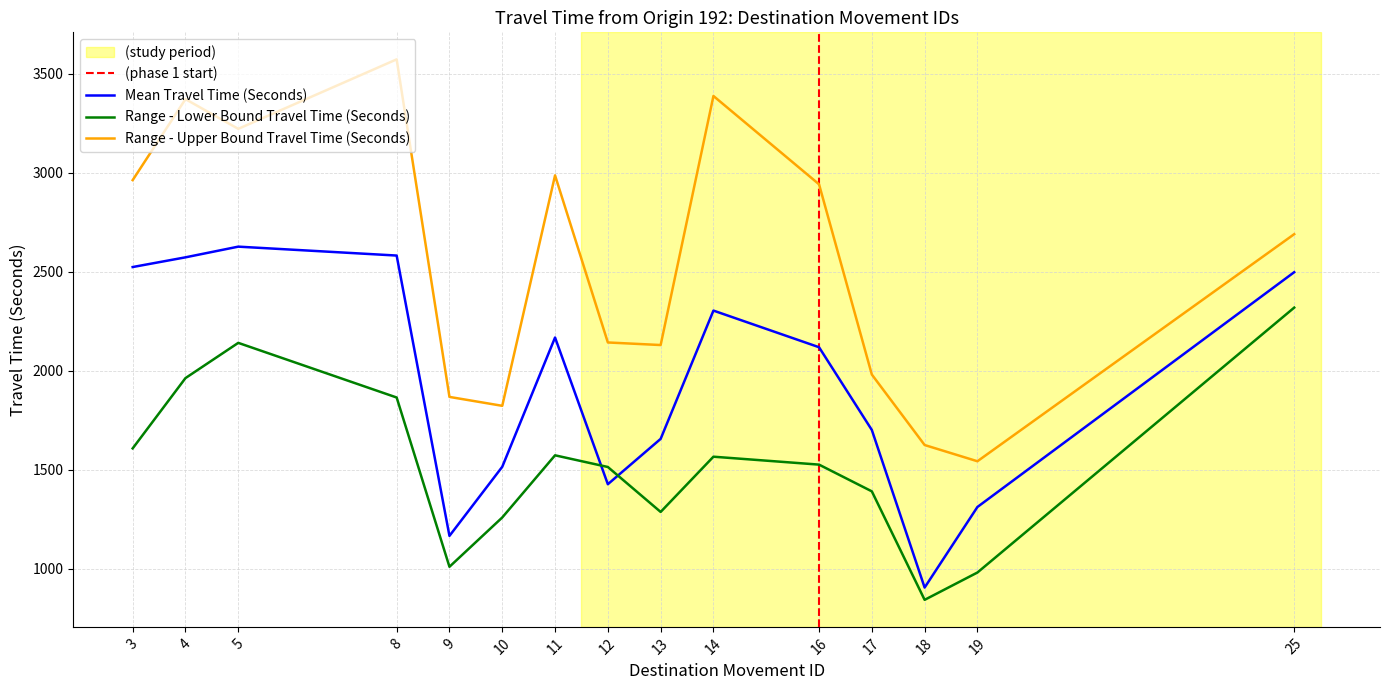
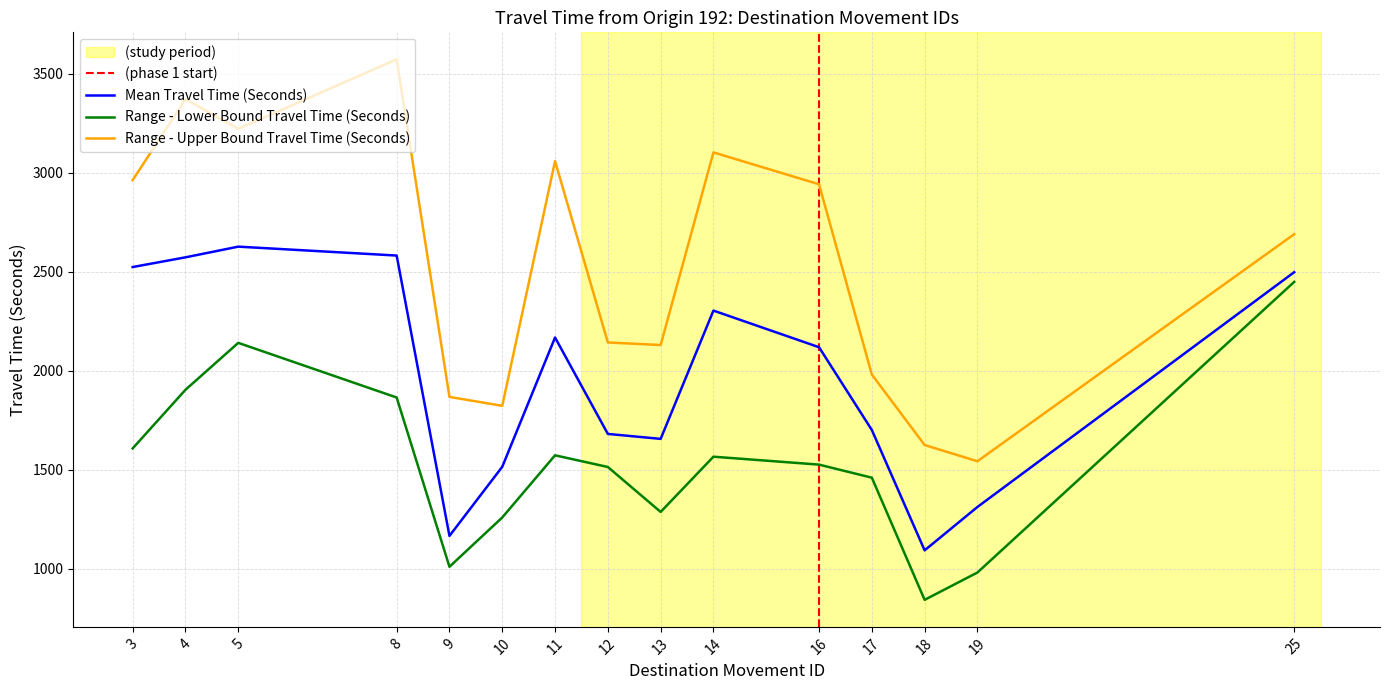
  {
    "Mean Travel Time (Seconds)": {
      "3": 2520,
      "4": 2570,
      "5": 2630,
      "8": 2580,
      "9": 1170,
      "10": 1520,
      "11": 2170,
-     "12": 1430,
+     "12": 1680,
      "13": 1660,
      "14": 2300,
      "16": 2120,
      "17": 1700,
-     "18": 910,
+     "18": 1090,
      "19": 1310,
      "25": 2500
    },
    "Range - Lower Bound Travel Time (Seconds)": {
      "3": 1610,
-     "4": 1960,
+     "4": 1900,
      "5": 2140,
      "8": 1870,
      "9": 1010,
      "10": 1260,
      "11": 1570,
      "12": 1510,
      "13": 1290,
      "14": 1570,
      "16": 1530,
-     "17": 1390,
+     "17": 1460,
      "18": 840,
      "19": 980,
-     "25": 2320
+     "25": 2450
    },
    "Range - Upper Bound Travel Time (Seconds)": {
      "3": 2960,
      "9": 1870,
      "10": 1820,
-     "11": 2990,
+     "11": 3060,
      "12": 2140,
      "13": 2130,
-     "14": 3390,
+     "14": 3100,
      "16": 2940,
      "17": 1980,
      "18": 1630,
      "19": 1540,
      "25": 2690
    }
  }
